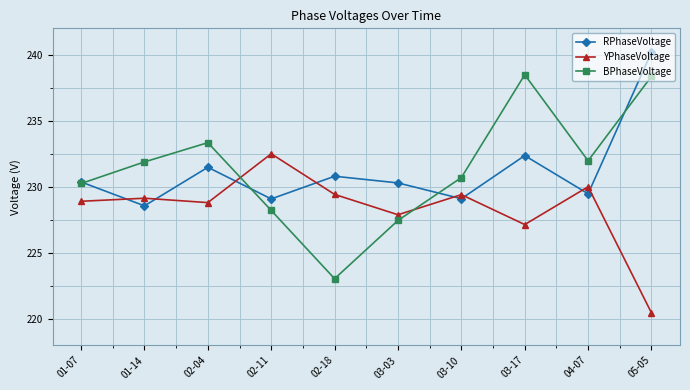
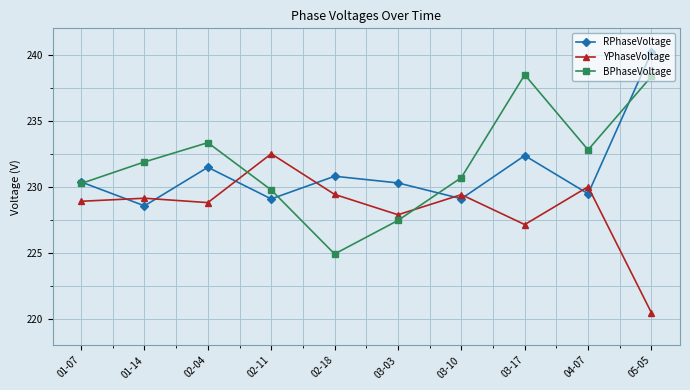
  {
    "RPhaseVoltage": {
      "01-14": 228.6,
      "02-04": 231.5,
      "02-11": 229.1,
      "02-18": 230.8,
      "03-03": 230.3,
      "03-10": 229.1,
      "03-17": 232.4,
      "04-07": 229.5
    },
    "YPhaseVoltage": {
      "01-07": 228.9,
      "01-14": 229.1,
      "02-04": 228.8,
      "02-11": 232.5,
      "02-18": 229.4,
      "03-03": 227.9,
      "03-10": 229.4,
      "03-17": 227.1,
      "04-07": 230.0,
      "05-05": 220.5
    },
    "BPhaseVoltage": {
      "01-14": 231.9,
      "02-04": 233.3,
-     "02-11": 228.2,
-     "02-18": 223.0,
+     "02-11": 229.8,
+     "02-18": 224.9,
      "03-03": 227.5,
      "03-10": 230.7,
      "03-17": 238.5,
-     "04-07": 232.0
+     "04-07": 232.8
    }
  }
